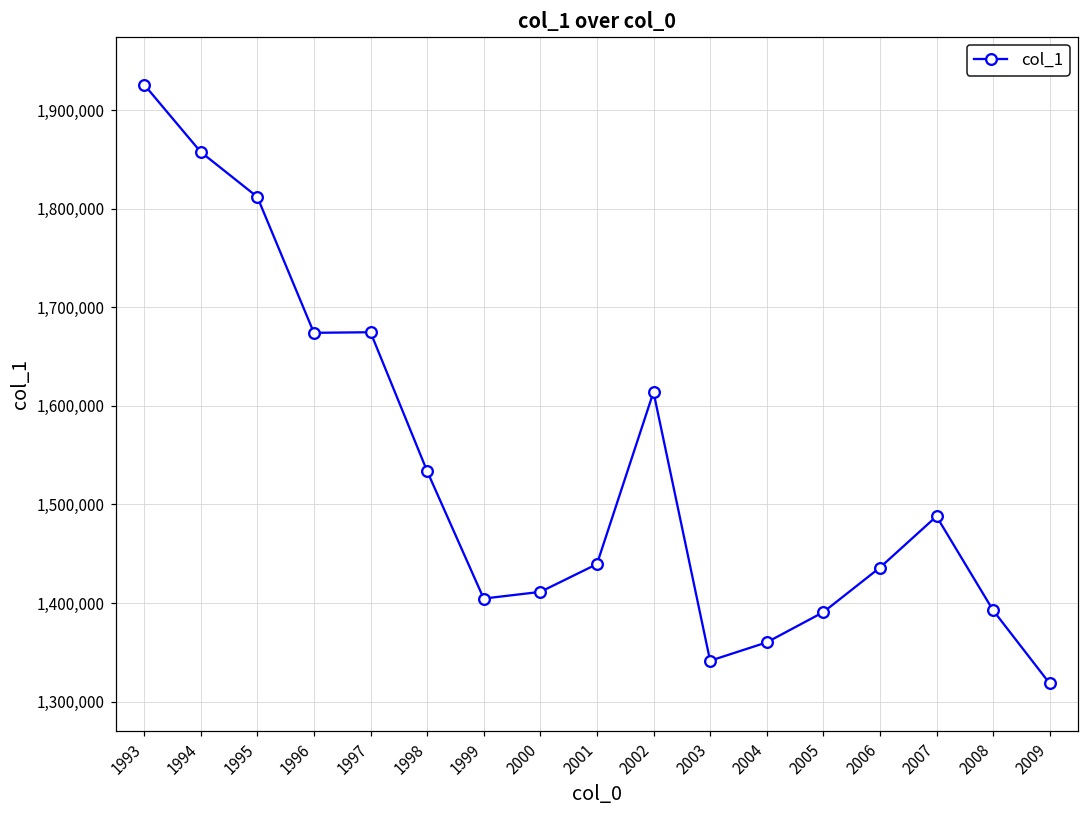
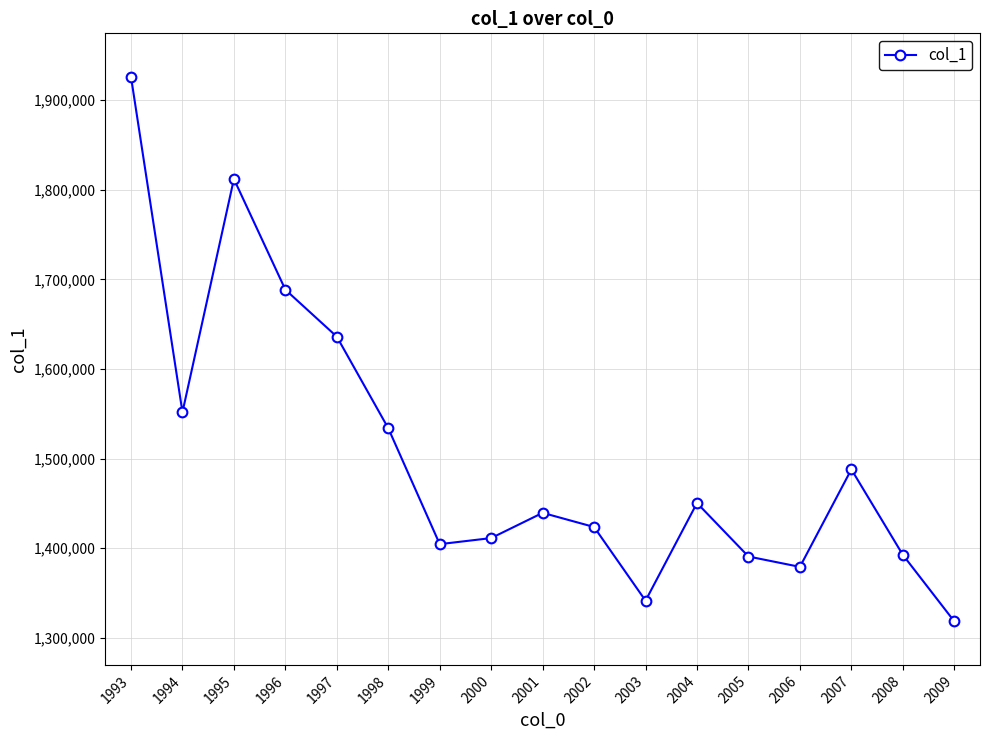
  {
    "1993": "1,930,000",
-   "1994": "1,860,000",
+   "1994": "1,550,000",
    "1995": "1,810,000",
-   "1996": "1,670,000",
-   "1997": "1,670,000",
+   "1996": "1,690,000",
+   "1997": "1,640,000",
    "1998": "1,530,000",
    "1999": "1,400,000",
    "2000": "1,410,000",
    "2001": "1,440,000",
-   "2002": "1,610,000",
+   "2002": "1,420,000",
    "2003": "1,340,000",
-   "2004": "1,360,000",
+   "2004": "1,450,000",
    "2005": "1,390,000",
-   "2006": "1,440,000",
+   "2006": "1,380,000",
    "2007": "1,490,000",
    "2008": "1,390,000",
    "2009": "1,320,000"
  }
